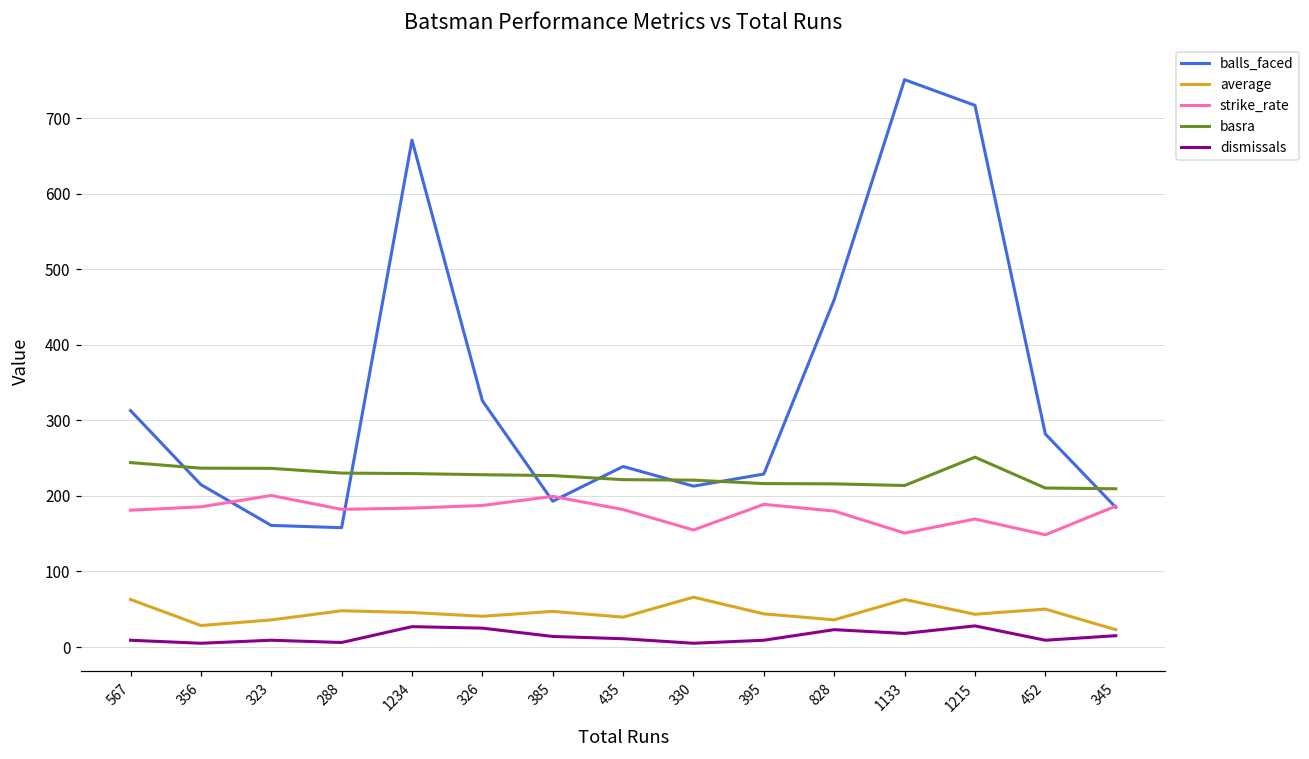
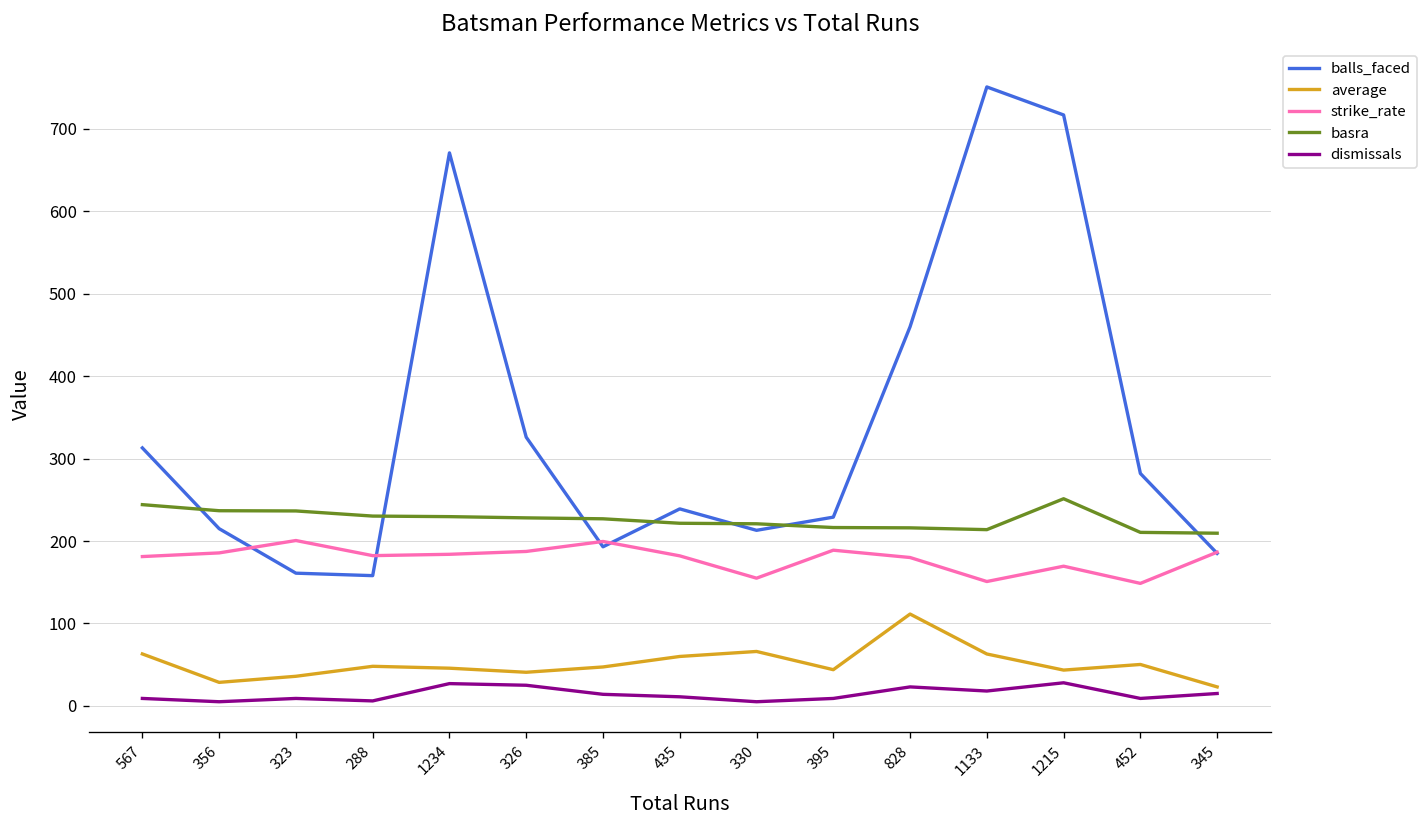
  {
    "balls_faced": {
      "567": 310,
      "356": 220,
      "323": 160,
      "288": 160,
      "1234": 670,
      "326": 330,
      "385": 190,
      "435": 240,
      "330": 210,
      "395": 230,
      "828": 460,
      "1133": 750,
      "1215": 720,
      "452": 280
    },
    "average": {
      "567": 60,
      "356": 30,
      "323": 40,
      "288": 50,
      "1234": 50,
      "326": 40,
      "385": 50,
-     "435": 40,
+     "435": 60,
      "330": 70,
      "395": 40,
-     "828": 40,
+     "828": 110,
      "1133": 60,
      "1215": 40,
      "452": 50,
      "345": 20
    },
    "strike_rate": {
      "567": 180,
      "356": 190,
      "323": 200,
      "288": 180,
      "1234": 180,
      "326": 190,
      "385": 200,
      "435": 180,
      "330": 150,
      "395": 190,
      "828": 180,
      "1133": 150,
      "1215": 170,
      "452": 150
    },
    "basra": {
      "567": 240,
      "356": 240,
      "323": 240,
      "288": 230,
      "1234": 230,
      "326": 230,
      "385": 230,
      "435": 220,
      "330": 220,
      "395": 220,
      "828": 220,
      "1133": 210,
      "1215": 250,
      "452": 210,
      "345": 210
    },
    "dismissals": {
      "567": 10,
      "356": 10,
      "323": 10,
      "288": 10,
      "1234": 30,
      "326": 30,
      "385": 10,
      "435": 10,
      "330": 10,
      "395": 10,
      "828": 20,
      "1133": 20,
      "1215": 30,
      "452": 10,
      "345": 20
    }
  }
